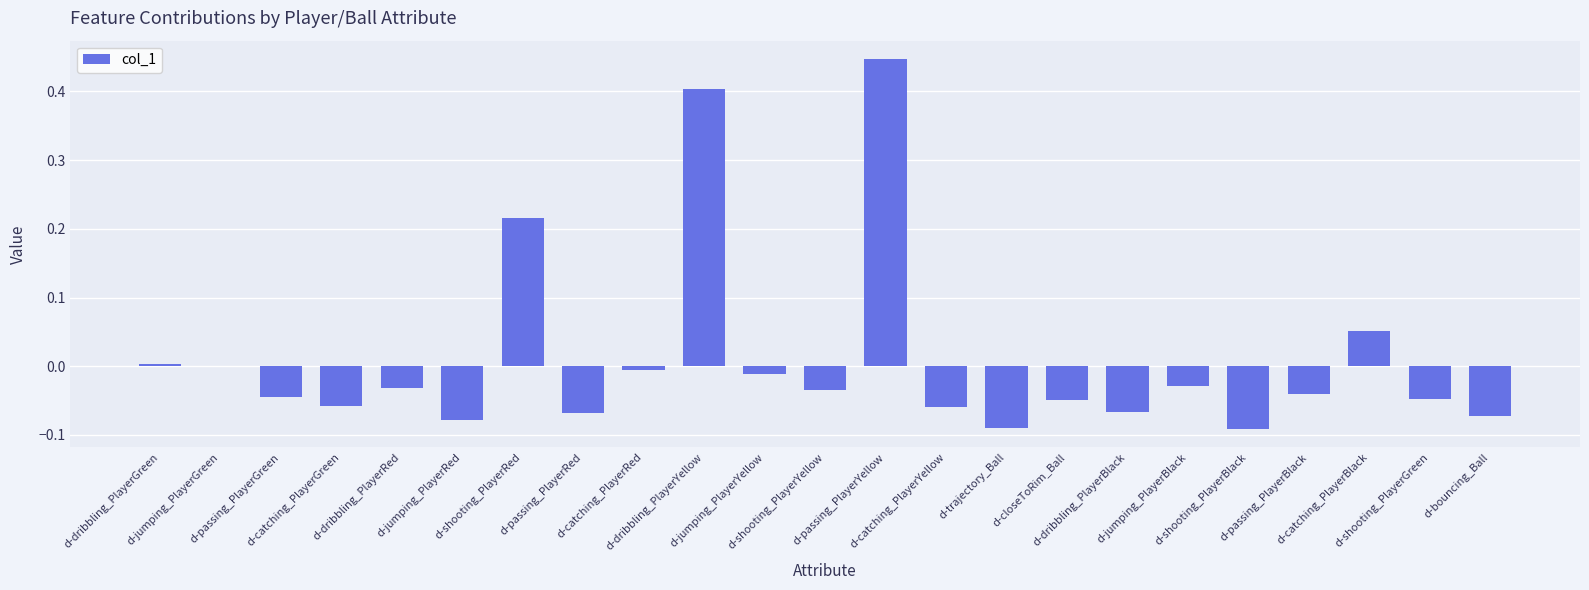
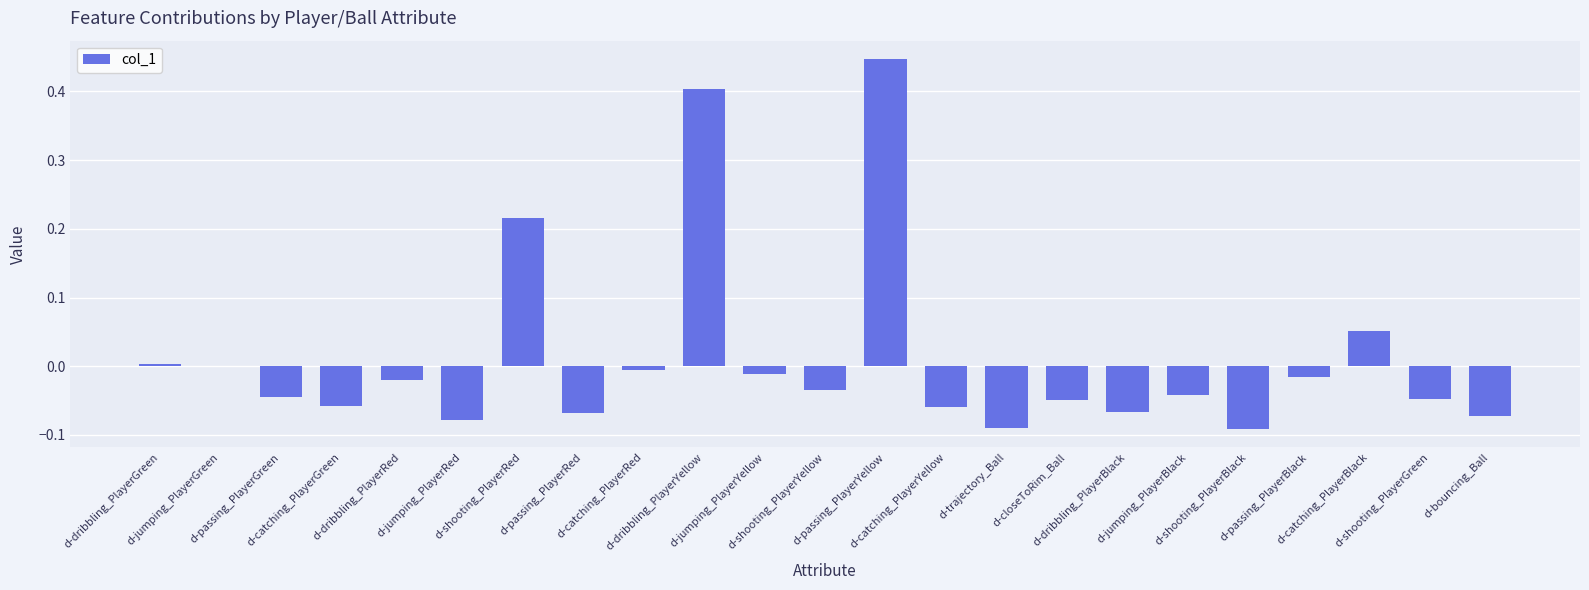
  {
    "d-passing_PlayerGreen": -0.04,
    "d-catching_PlayerGreen": -0.06,
-   "d-dribbling_PlayerRed": -0.03,
+   "d-dribbling_PlayerRed": -0.02,
    "d-jumping_PlayerRed": -0.08,
    "d-shooting_PlayerRed": 0.22,
    "d-passing_PlayerRed": -0.07,
    "d-catching_PlayerRed": -0.01,
    "d-dribbling_PlayerYellow": 0.40,
    "d-jumping_PlayerYellow": -0.01,
    "d-shooting_PlayerYellow": -0.03,
    "d-passing_PlayerYellow": 0.45,
    "d-catching_PlayerYellow": -0.06,
    "d-trajectory_Ball": -0.09,
    "d-closeToRim_Ball": -0.05,
    "d-dribbling_PlayerBlack": -0.07,
-   "d-jumping_PlayerBlack": -0.03,
+   "d-jumping_PlayerBlack": -0.04,
    "d-shooting_PlayerBlack": -0.09,
-   "d-passing_PlayerBlack": -0.04,
+   "d-passing_PlayerBlack": -0.02,
    "d-catching_PlayerBlack": 0.05,
    "d-shooting_PlayerGreen": -0.05,
    "d-bouncing_Ball": -0.07
  }
